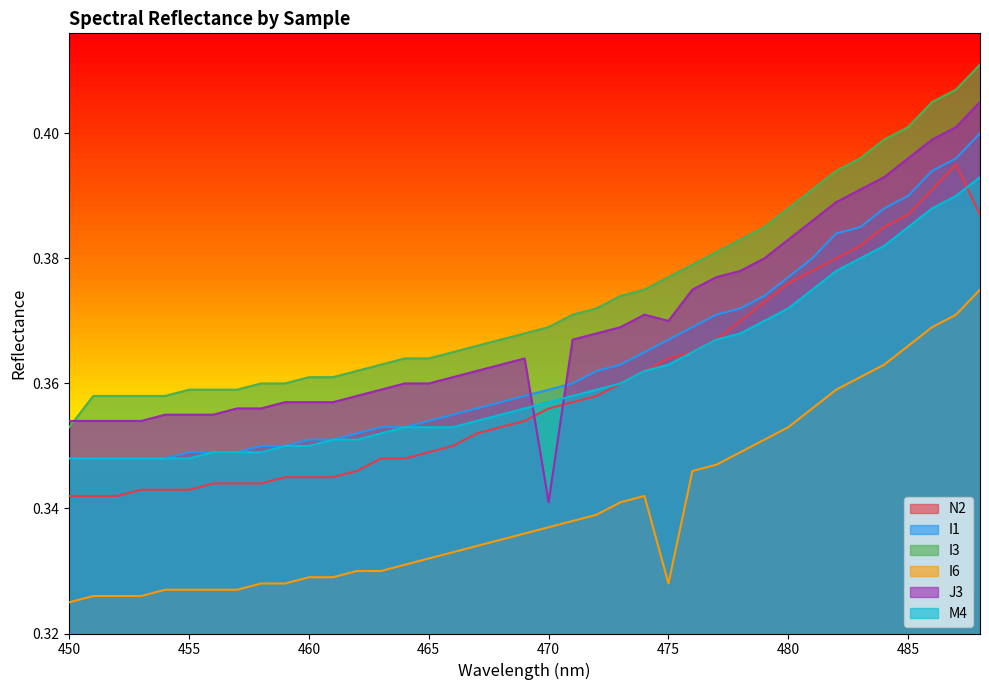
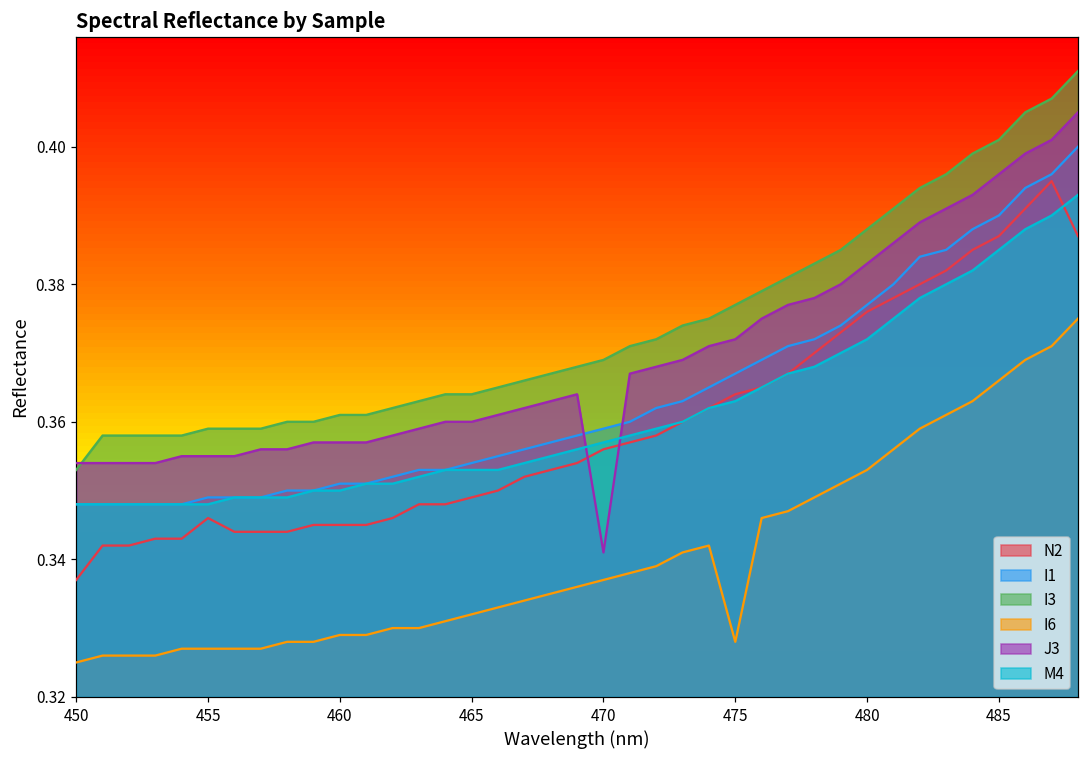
  {
    "N2": {
-     "450": 0.342,
-     "455": 0.343,
+     "450": 0.337,
+     "455": 0.346,
      "460": 0.345,
      "465": 0.349,
      "470": 0.356,
      "475": 0.364,
      "480": 0.376,
      "485": 0.387
    },
    "I3": {
      "450": 0.353,
      "455": 0.359,
      "460": 0.361,
      "465": 0.364,
      "470": 0.369,
      "475": 0.377,
      "480": 0.388,
      "485": 0.401
    },
    "I6": {
      "450": 0.325,
      "455": 0.327,
      "460": 0.329,
      "465": 0.332,
      "470": 0.337,
      "475": 0.328,
      "480": 0.353,
      "485": 0.366
    },
    "J3": {
      "450": 0.354,
      "455": 0.355,
      "460": 0.357,
      "465": 0.360,
      "470": 0.341,
-     "475": 0.370,
+     "475": 0.372,
      "480": 0.383,
      "485": 0.396
    }
  }
